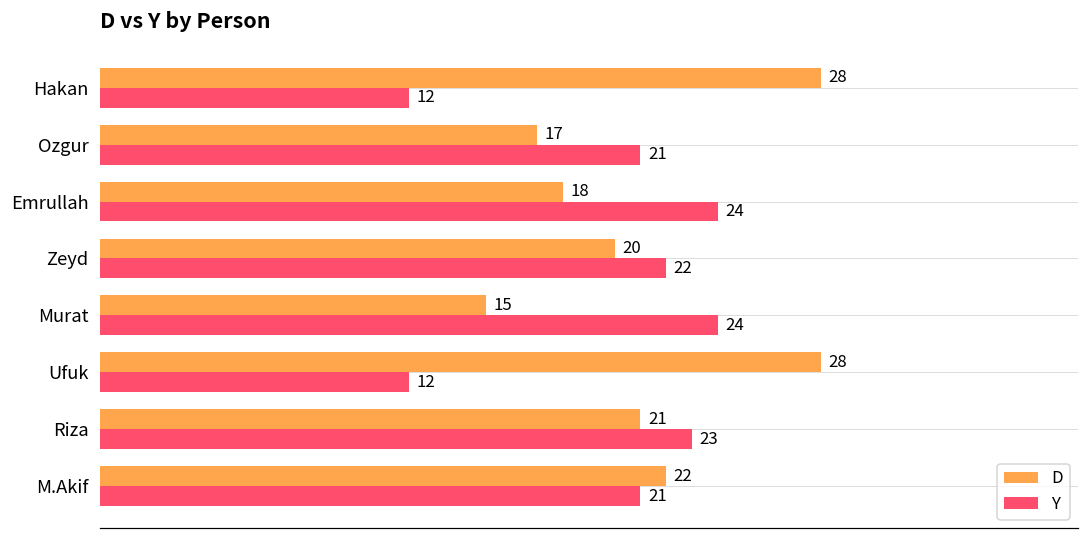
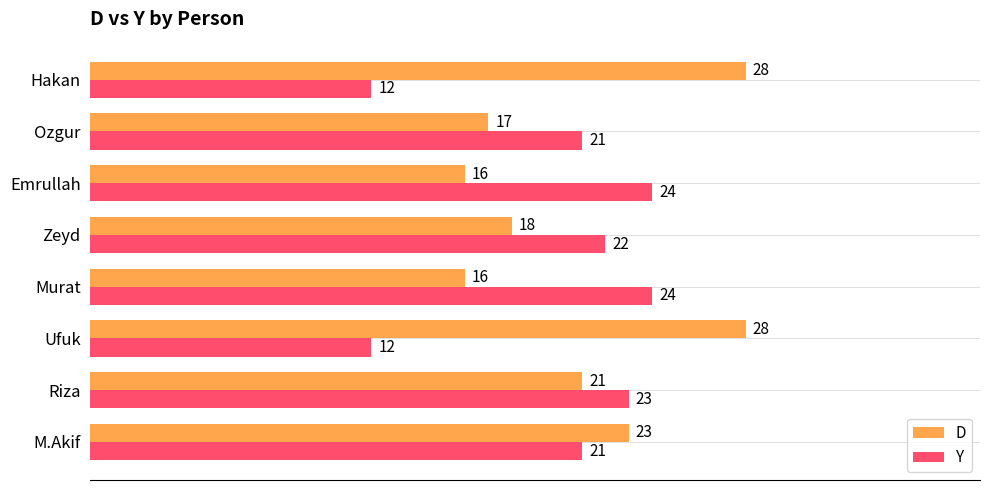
  {
    "D": {
      "Hakan": 28,
      "Ozgur": 17,
-     "Emrullah": 18,
-     "Zeyd": 20,
-     "Murat": 15,
+     "Emrullah": 16,
+     "Zeyd": 18,
+     "Murat": 16,
      "Ufuk": 28,
      "Riza": 21,
-     "M.Akif": 22
+     "M.Akif": 23
    },
    "Y": {
      "Hakan": 12,
      "Ozgur": 21,
      "Emrullah": 24,
      "Zeyd": 22,
      "Murat": 24,
      "Ufuk": 12,
      "Riza": 23,
      "M.Akif": 21
    }
  }
